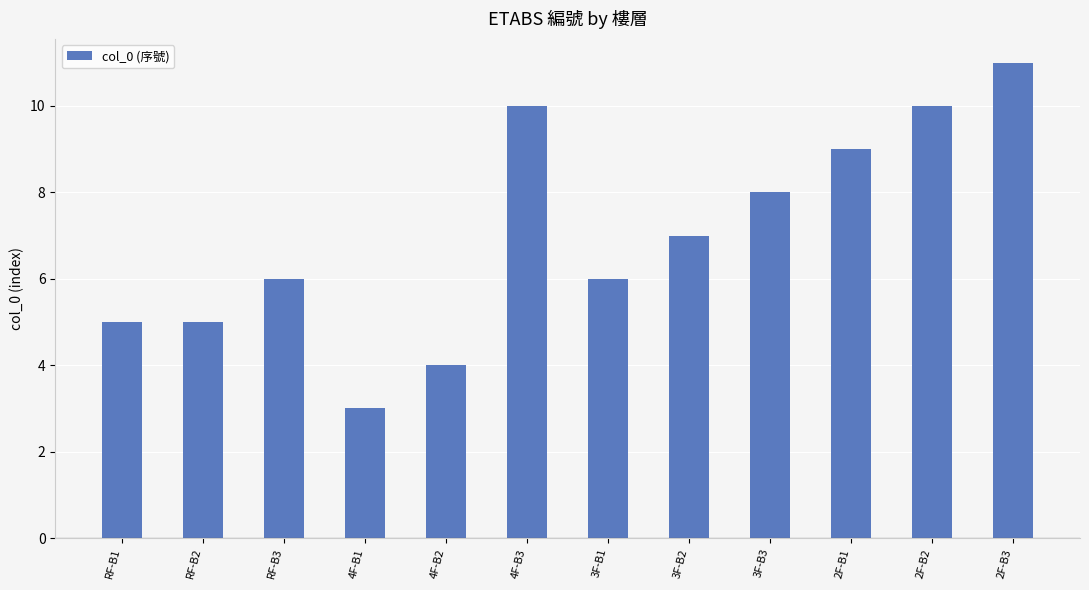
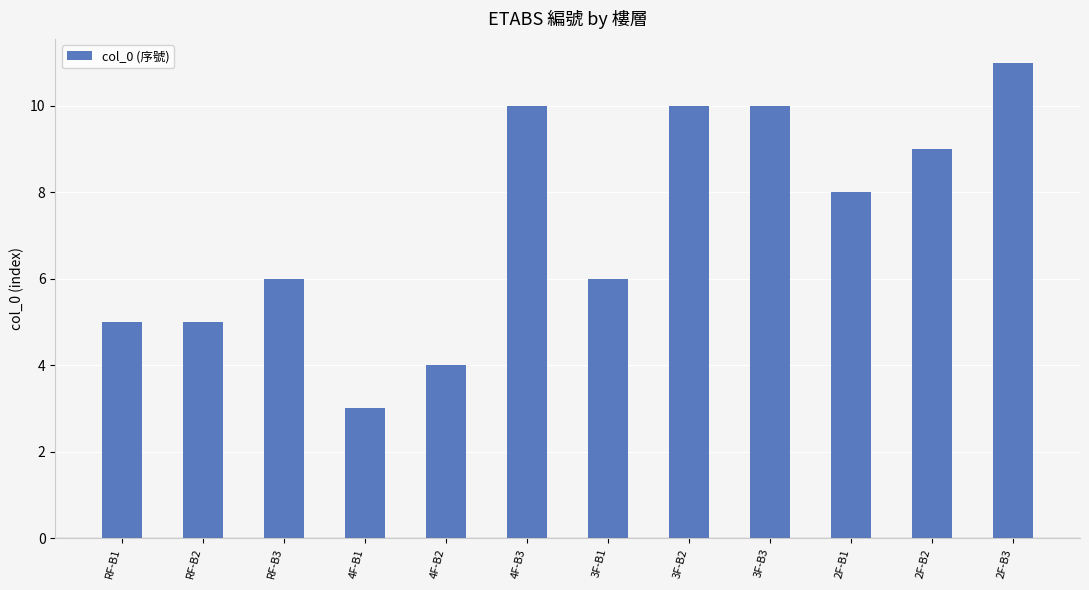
  {
    "RF-B1": 5,
    "RF-B2": 5,
    "RF-B3": 6,
    "4F-B1": 3,
    "4F-B2": 4,
    "4F-B3": 10,
    "3F-B1": 6,
-   "3F-B2": 7,
-   "3F-B3": 8,
-   "2F-B1": 9,
-   "2F-B2": 10,
+   "3F-B2": 10,
+   "3F-B3": 10,
+   "2F-B1": 8,
+   "2F-B2": 9,
    "2F-B3": 11
  }
